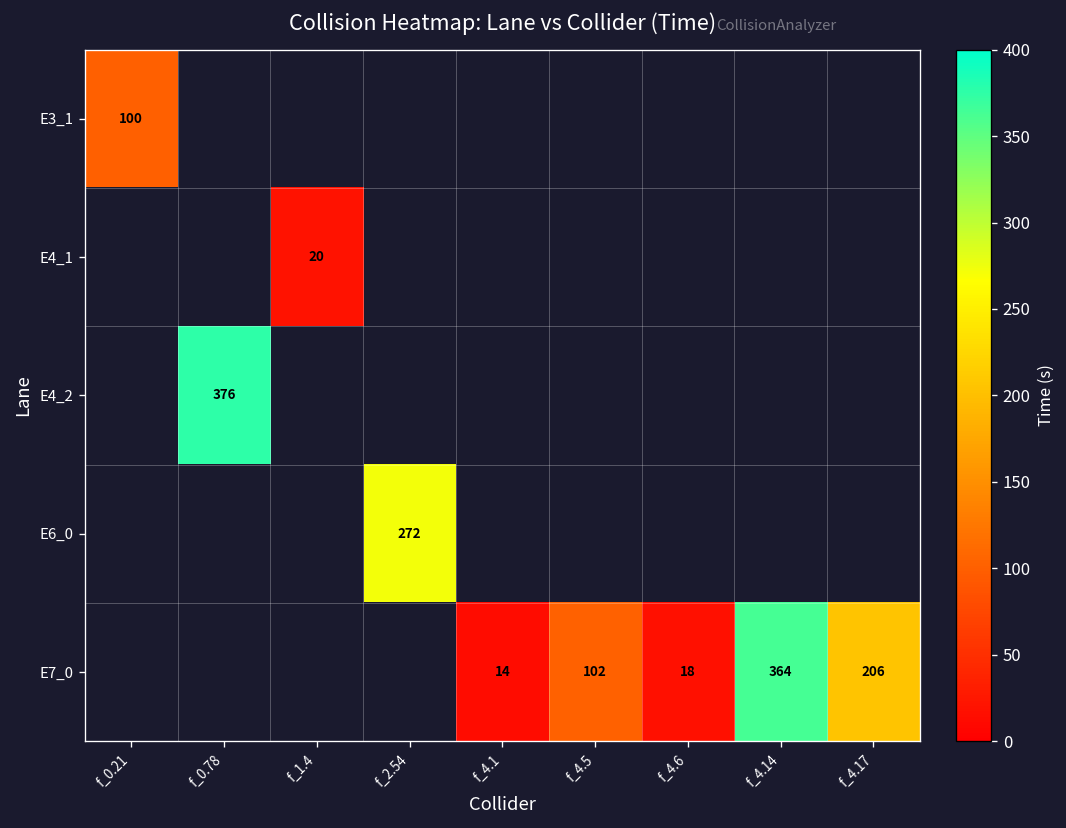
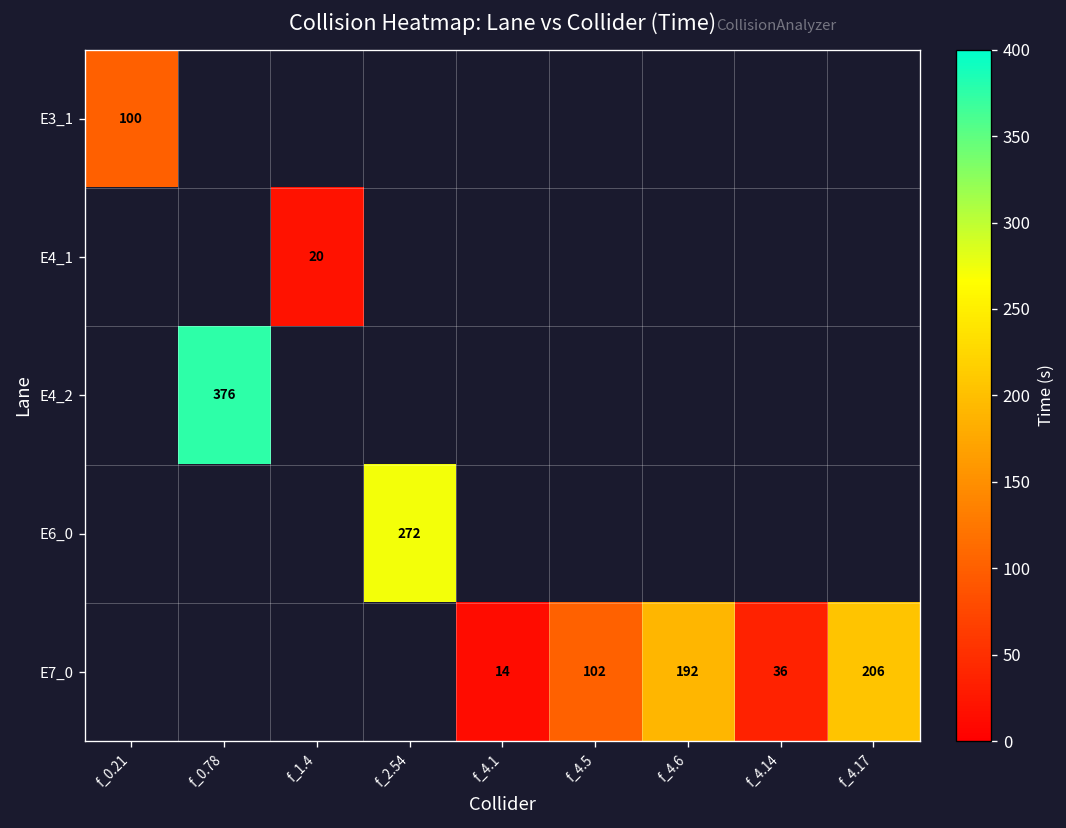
  {
    "E3_1": {
      "f_0.21": 100
    },
    "E4_1": {
      "f_1.4": 20
    },
    "E4_2": {
      "f_0.78": 376
    },
    "E6_0": {
      "f_2.54": 272
    },
    "E7_0": {
      "f_4.1": 14,
      "f_4.5": 102,
-     "f_4.6": 18,
-     "f_4.14": 364,
+     "f_4.6": 192,
+     "f_4.14": 36,
      "f_4.17": 206
    }
  }
